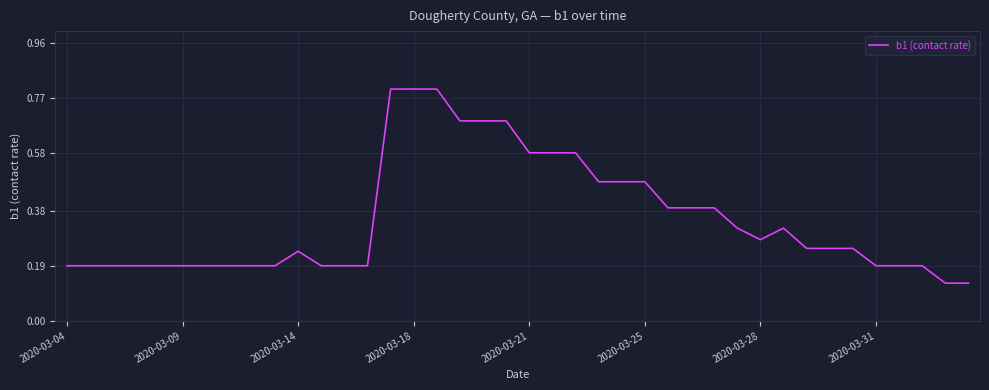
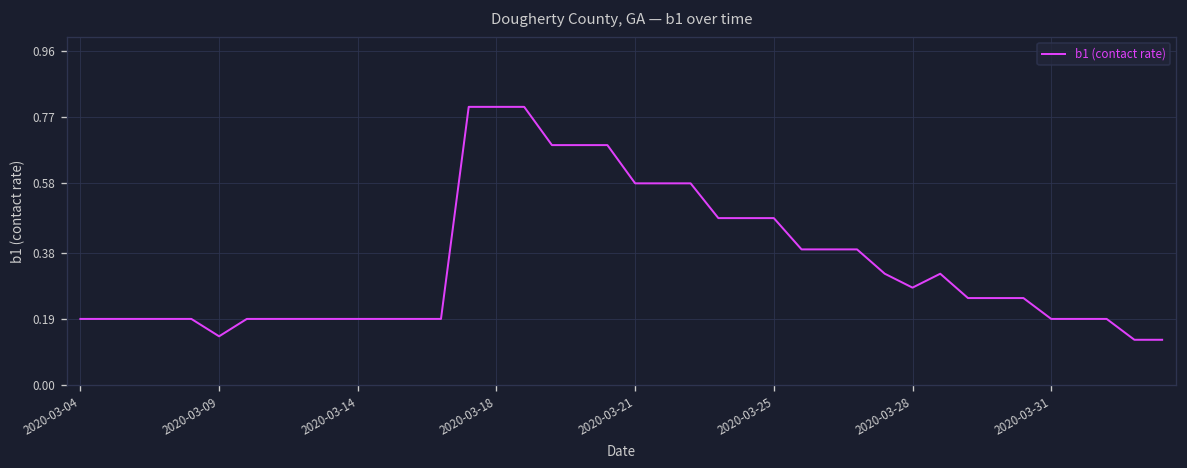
  {
    "2020-03-04": 0.19,
-   "2020-03-09": 0.19,
-   "2020-03-14": 0.24,
+   "2020-03-09": 0.14,
+   "2020-03-14": 0.19,
    "2020-03-18": 0.80,
    "2020-03-28": 0.28
  }
